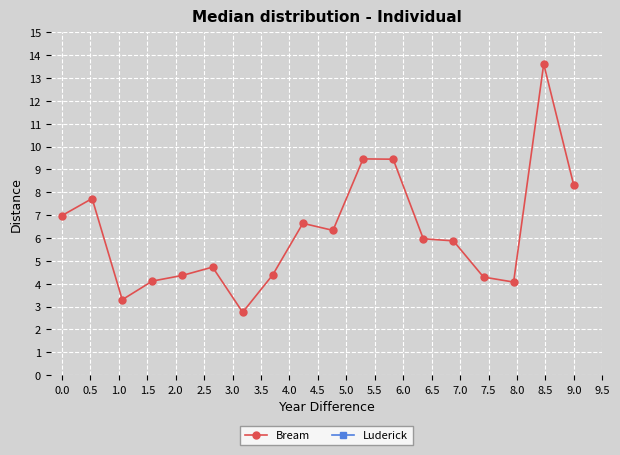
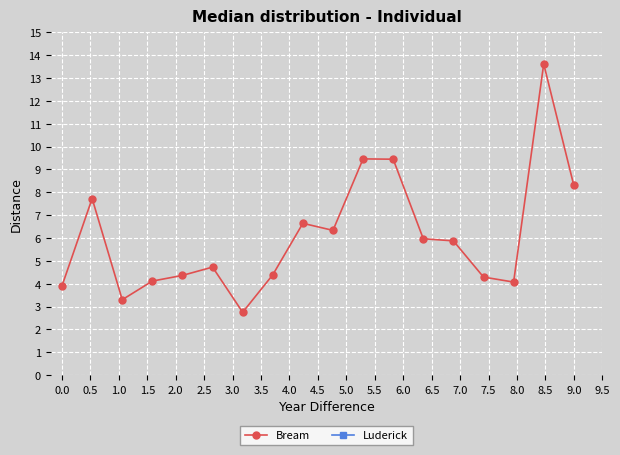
  {
    "Bream": {
-     "0.0": 7.0,
+     "0.0": 3.9,
      "9.0": 8.3
    }
  }
